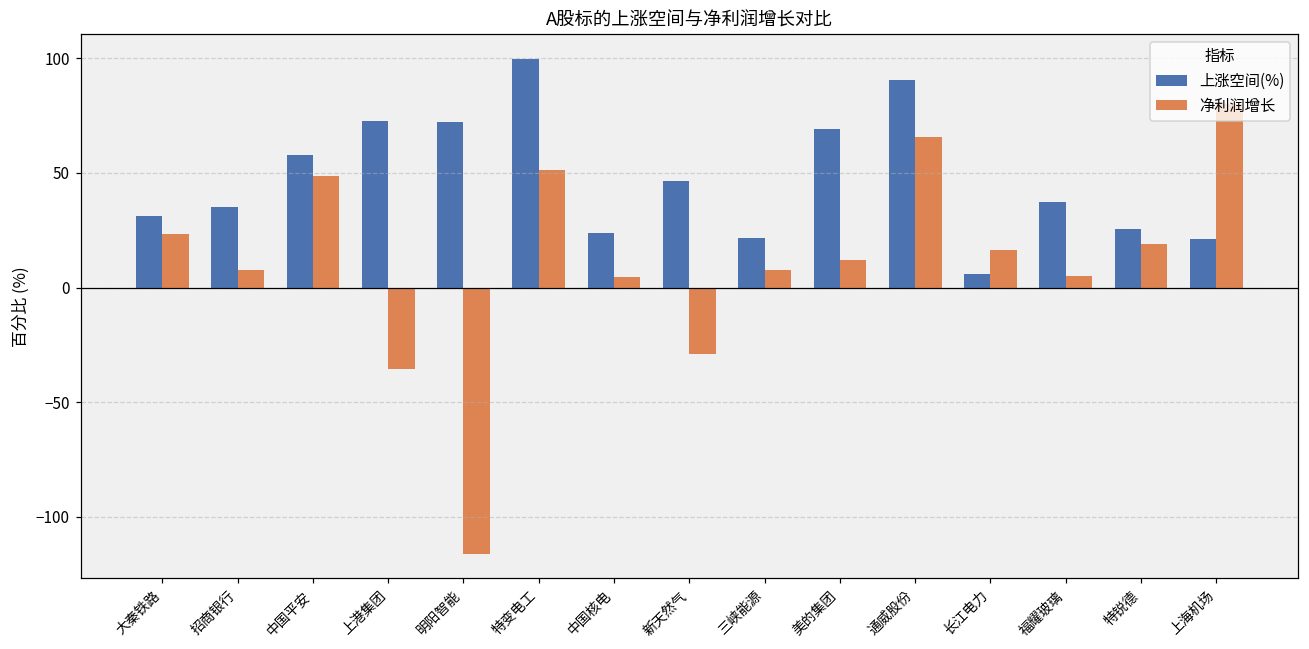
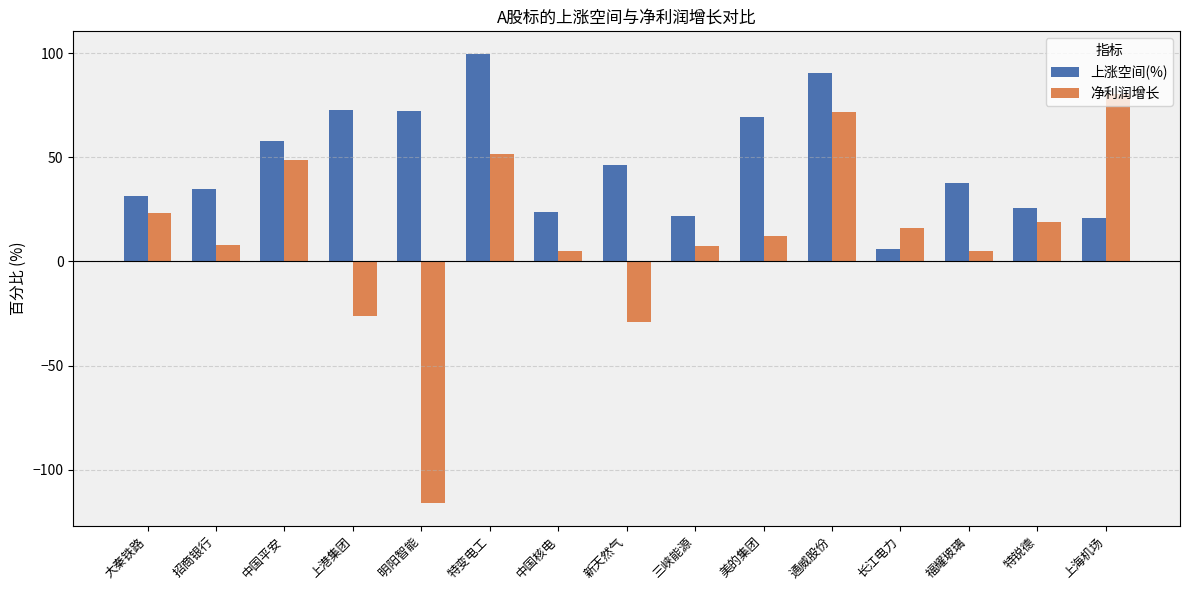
  {
    "上涨空间(%)": {
      "大秦铁路": 31,
      "招商银行": 35,
      "中国平安": 58,
      "上港集团": 73,
      "明阳智能": 72,
      "特变电工": 100,
      "中国核电": 24,
      "新天然气": 46,
      "三峡能源": 22,
      "美的集团": 69,
      "通威股份": 91,
      "长江电力": 6,
      "福耀玻璃": 38,
      "特锐德": 25,
      "上海机场": 21
    },
    "净利润增长": {
      "大秦铁路": 23,
      "招商银行": 8,
      "中国平安": 49,
-     "上港集团": -35,
+     "上港集团": -26,
      "明阳智能": -116,
      "特变电工": 51,
      "中国核电": 5,
      "新天然气": -29,
      "三峡能源": 8,
      "美的集团": 12,
-     "通威股份": 66,
+     "通威股份": 72,
      "长江电力": 16,
      "福耀玻璃": 5,
      "特锐德": 19
    }
  }
